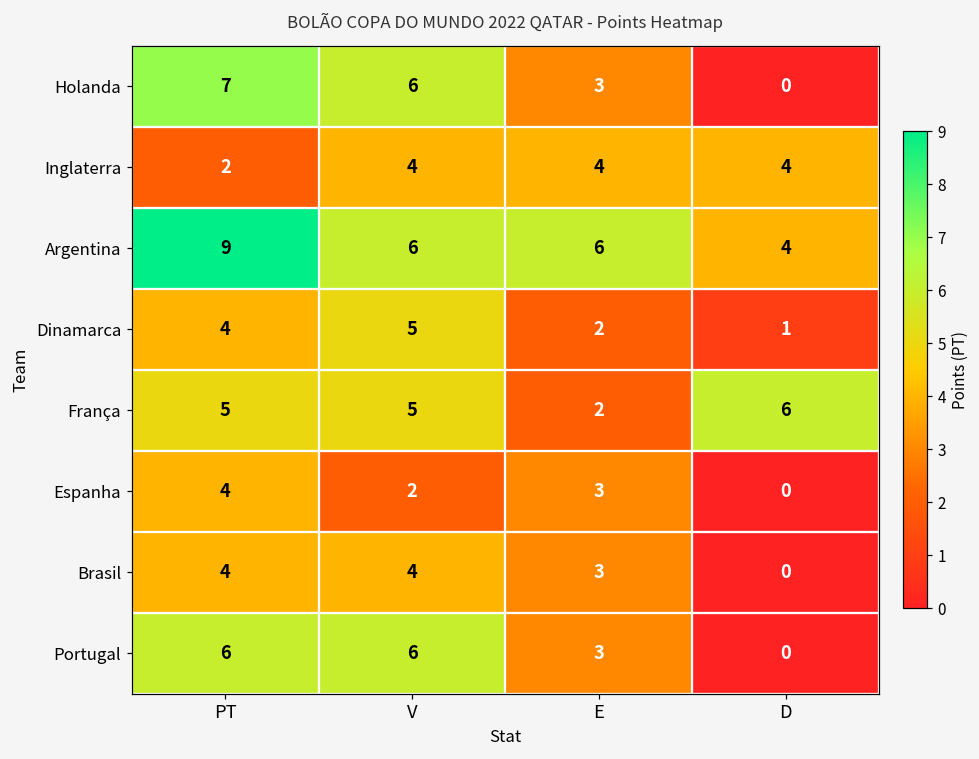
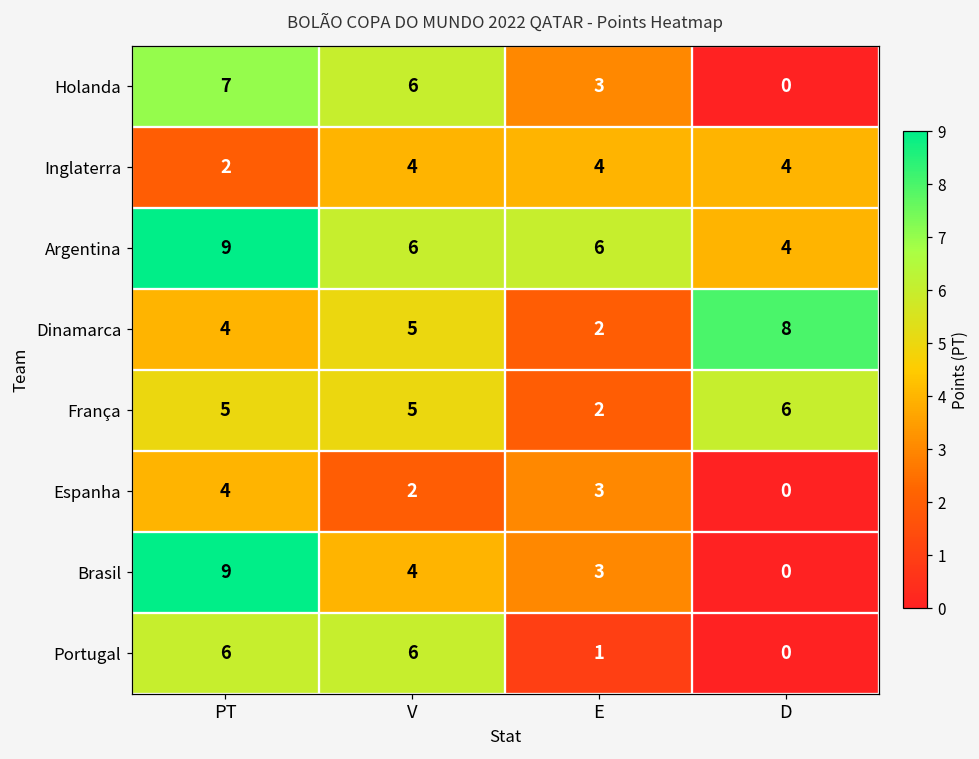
  {
    "Holanda": {
      "PT": 7,
      "V": 6,
      "E": 3,
      "D": 0
    },
    "Inglaterra": {
      "PT": 2,
      "V": 4,
      "E": 4,
      "D": 4
    },
    "Argentina": {
      "PT": 9,
      "V": 6,
      "E": 6,
      "D": 4
    },
    "Dinamarca": {
      "PT": 4,
      "V": 5,
      "E": 2,
-     "D": 1
+     "D": 8
    },
    "França": {
      "PT": 5,
      "V": 5,
      "E": 2,
      "D": 6
    },
    "Espanha": {
      "PT": 4,
      "V": 2,
      "E": 3,
      "D": 0
    },
    "Brasil": {
-     "PT": 4,
+     "PT": 9,
      "V": 4,
      "E": 3,
      "D": 0
    },
    "Portugal": {
      "PT": 6,
      "V": 6,
-     "E": 3,
+     "E": 1,
      "D": 0
    }
  }
